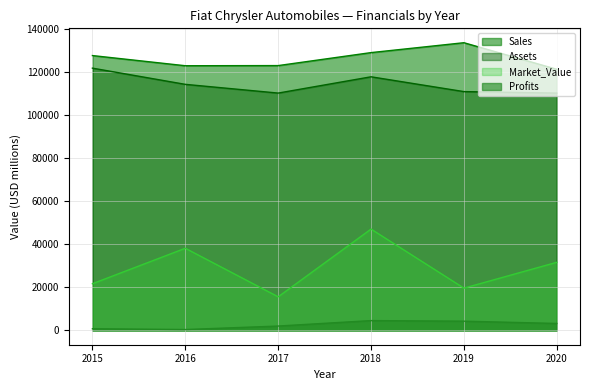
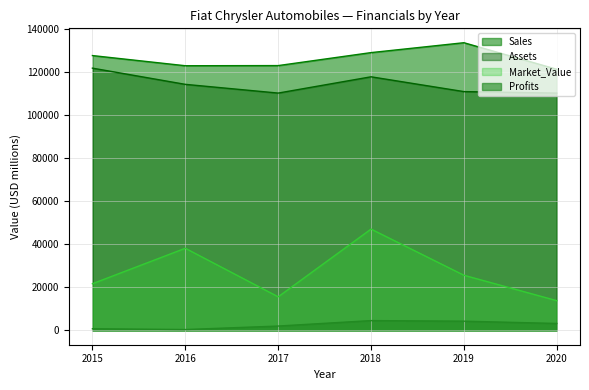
  {
    "Market_Value": {
      "2015": 22000,
      "2016": 38000,
      "2017": 16000,
      "2018": 47000,
-     "2019": 20000,
-     "2020": 32000
+     "2019": 26000,
+     "2020": 14000
    }
  }
